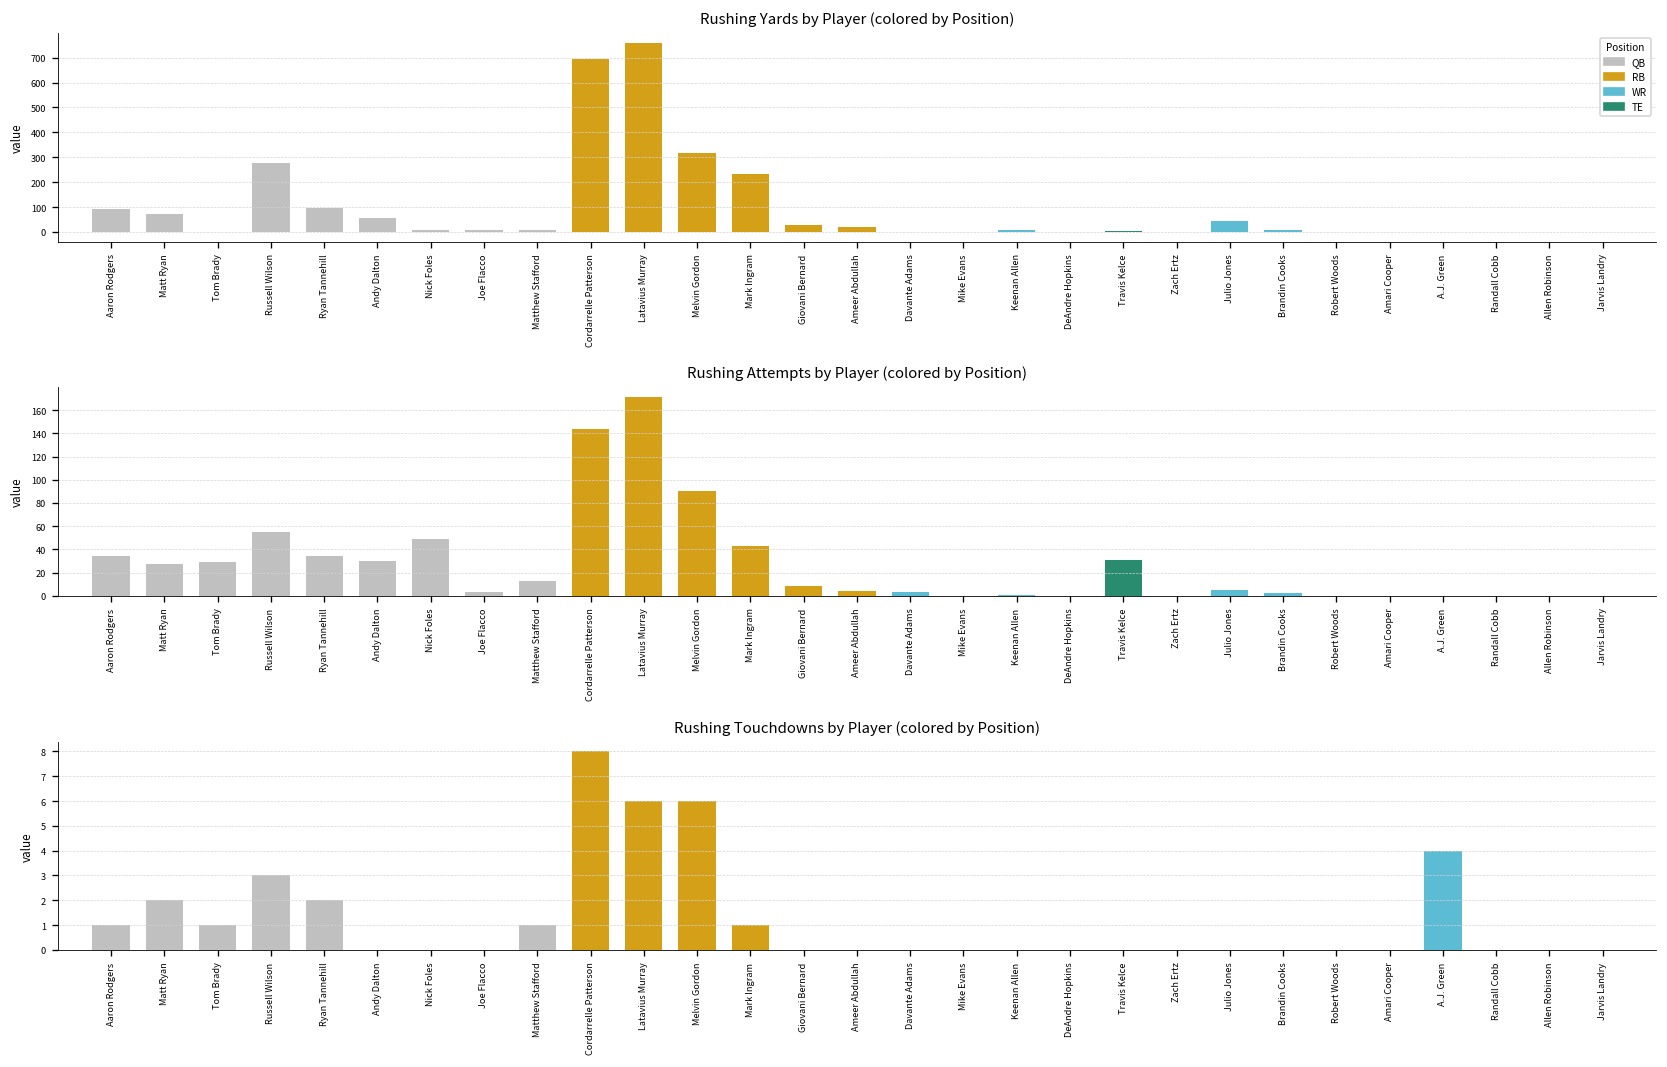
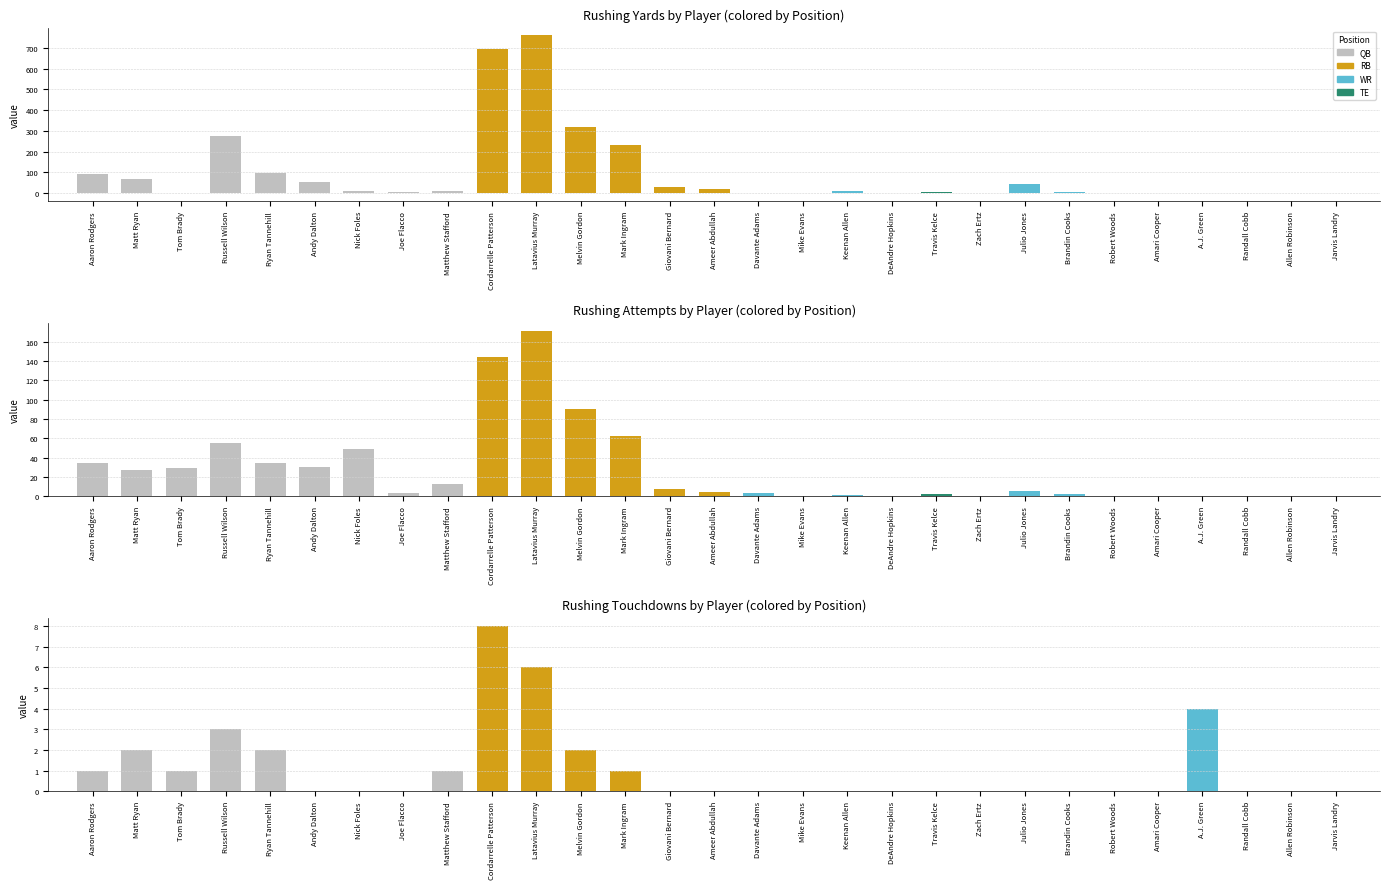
  {
    "Rushing Yards by Player (colored by Position)": {
      "Aaron Rodgers": 90,
      "Matt Ryan": 70,
      "Russell Wilson": 280,
      "Ryan Tannehill": 100,
      "Andy Dalton": 50,
      "Cordarrelle Patterson": 700,
      "Latavius Murray": 760,
      "Melvin Gordon": 320,
      "Mark Ingram": 230,
      "Giovani Bernard": 30,
      "Ameer Abdullah": 20,
      "Mike Evans": 0,
      "DeAndre Hopkins": 0,
      "Zach Ertz": 0,
      "Julio Jones": 50,
      "Robert Woods": 0,
      "Amari Cooper": 0,
      "A.J. Green": 0,
      "Randall Cobb": 0,
      "Allen Robinson": 0,
      "Jarvis Landry": 0
    },
    "Rushing Attempts by Player (colored by Position)": {
      "Aaron Rodgers": 30,
      "Matt Ryan": 30,
      "Tom Brady": 30,
      "Russell Wilson": 60,
      "Ryan Tannehill": 30,
      "Andy Dalton": 30,
      "Nick Foles": 50,
      "Joe Flacco": 0,
      "Matthew Stafford": 10,
      "Cordarrelle Patterson": 140,
      "Latavius Murray": 170,
      "Melvin Gordon": 90,
-     "Mark Ingram": 40,
+     "Mark Ingram": 60,
      "Giovani Bernard": 10,
      "Ameer Abdullah": 0,
      "Davante Adams": 0,
      "Mike Evans": 0,
      "DeAndre Hopkins": 0,
-     "Travis Kelce": 30,
+     "Travis Kelce": 0,
      "Zach Ertz": 0,
      "Julio Jones": 10,
      "Robert Woods": 0,
      "Amari Cooper": 0,
      "A.J. Green": 0,
      "Randall Cobb": 0,
      "Allen Robinson": 0,
      "Jarvis Landry": 0
    },
    "Rushing Touchdowns by Player (colored by Position)": {
      "Aaron Rodgers": 1,
      "Matt Ryan": 2,
      "Tom Brady": 1,
      "Russell Wilson": 3,
      "Ryan Tannehill": 2,
      "Andy Dalton": 0,
      "Nick Foles": 0,
      "Joe Flacco": 0,
      "Matthew Stafford": 1,
      "Cordarrelle Patterson": 8,
      "Latavius Murray": 6,
-     "Melvin Gordon": 6,
+     "Melvin Gordon": 2,
      "Mark Ingram": 1,
      "Giovani Bernard": 0,
      "Ameer Abdullah": 0,
      "Davante Adams": 0,
      "Mike Evans": 0,
      "Keenan Allen": 0,
      "DeAndre Hopkins": 0,
      "Travis Kelce": 0,
      "Zach Ertz": 0,
      "Julio Jones": 0,
      "Brandin Cooks": 0,
      "Robert Woods": 0,
      "Amari Cooper": 0,
      "A.J. Green": 4,
      "Randall Cobb": 0,
      "Allen Robinson": 0,
      "Jarvis Landry": 0
    }
  }
